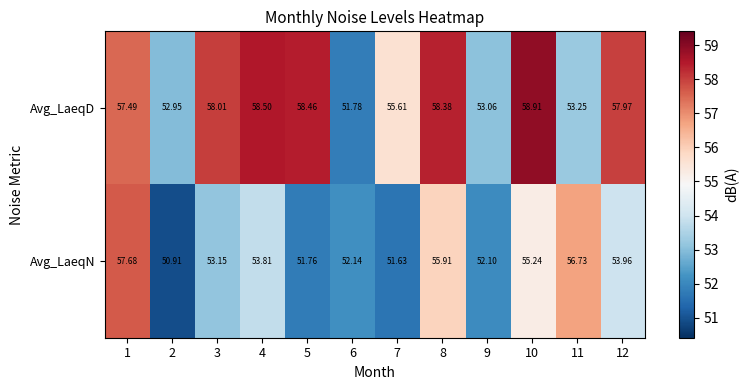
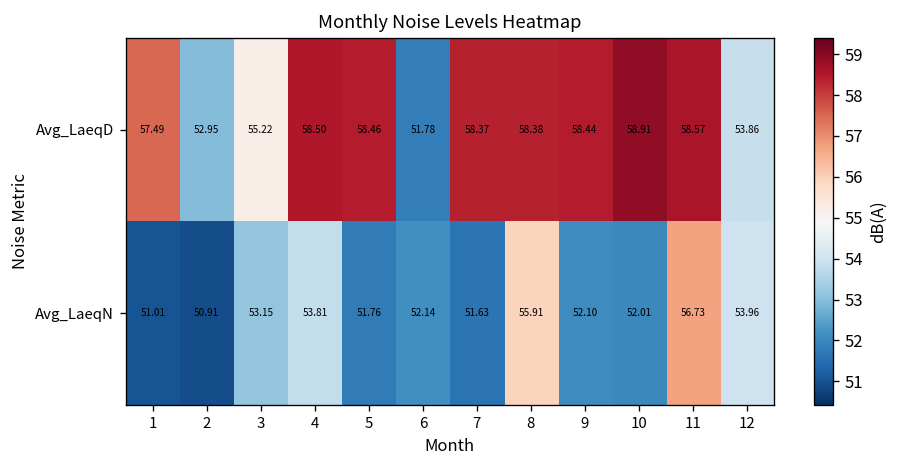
  {
    "Avg_LaeqD": {
      "1": 57.49,
      "2": 52.95,
-     "3": 58.01,
+     "3": 55.22,
      "4": 58.50,
      "5": 58.46,
      "6": 51.78,
-     "7": 55.61,
+     "7": 58.37,
      "8": 58.38,
-     "9": 53.06,
+     "9": 58.44,
      "10": 58.91,
-     "11": 53.25,
-     "12": 57.97
+     "11": 58.57,
+     "12": 53.86
    },
    "Avg_LaeqN": {
-     "1": 57.68,
+     "1": 51.01,
      "2": 50.91,
      "3": 53.15,
      "4": 53.81,
      "5": 51.76,
      "6": 52.14,
      "7": 51.63,
      "8": 55.91,
      "9": 52.10,
-     "10": 55.24,
+     "10": 52.01,
      "11": 56.73,
      "12": 53.96
    }
  }
